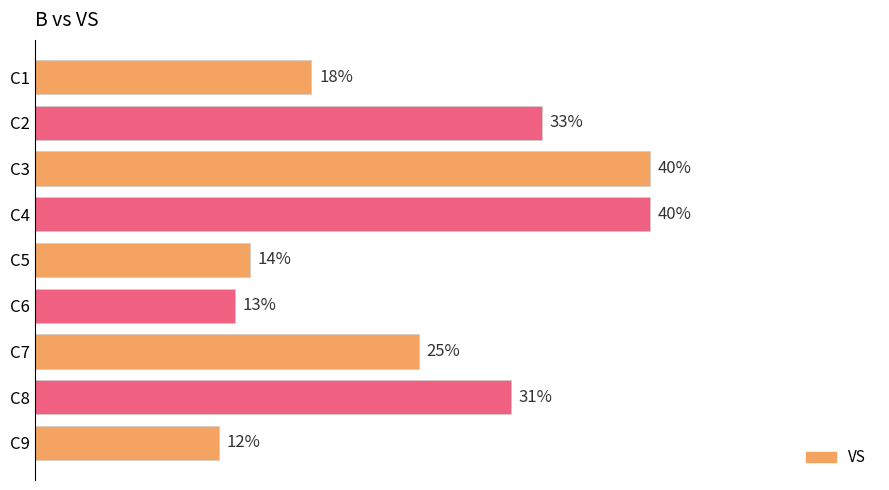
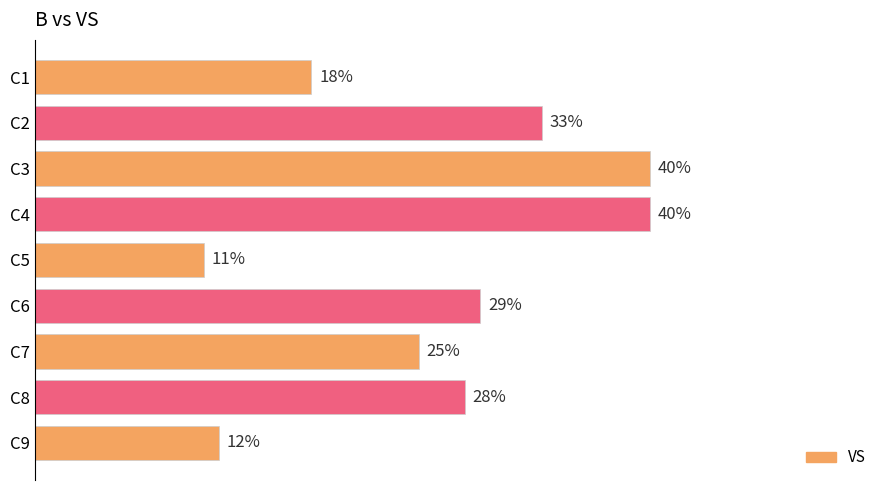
  {
    "C1": "18%",
    "C2": "33%",
    "C3": "40%",
    "C4": "40%",
-   "C5": "14%",
-   "C6": "13%",
+   "C5": "11%",
+   "C6": "29%",
    "C7": "25%",
-   "C8": "31%",
+   "C8": "28%",
    "C9": "12%"
  }
